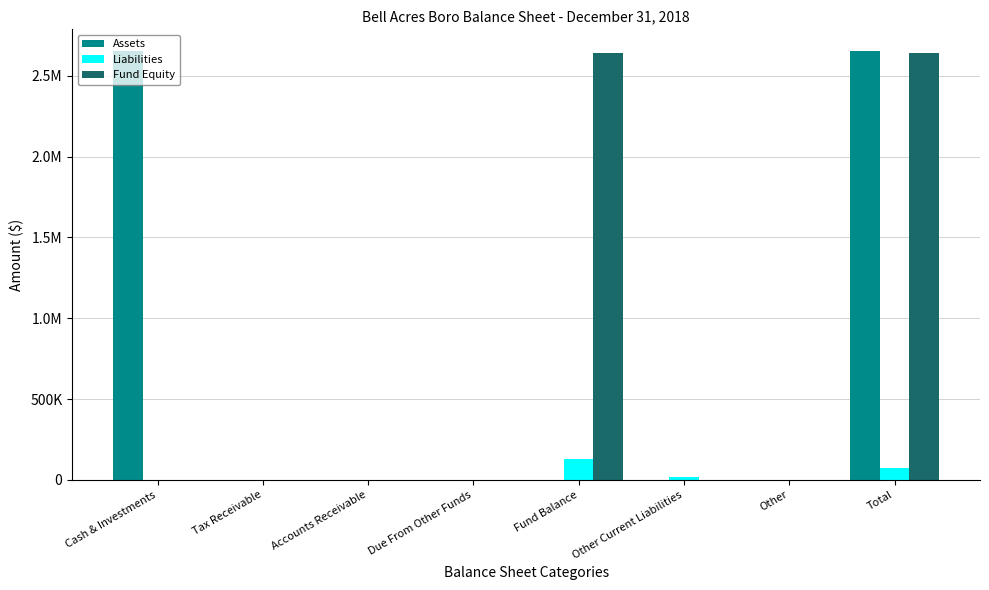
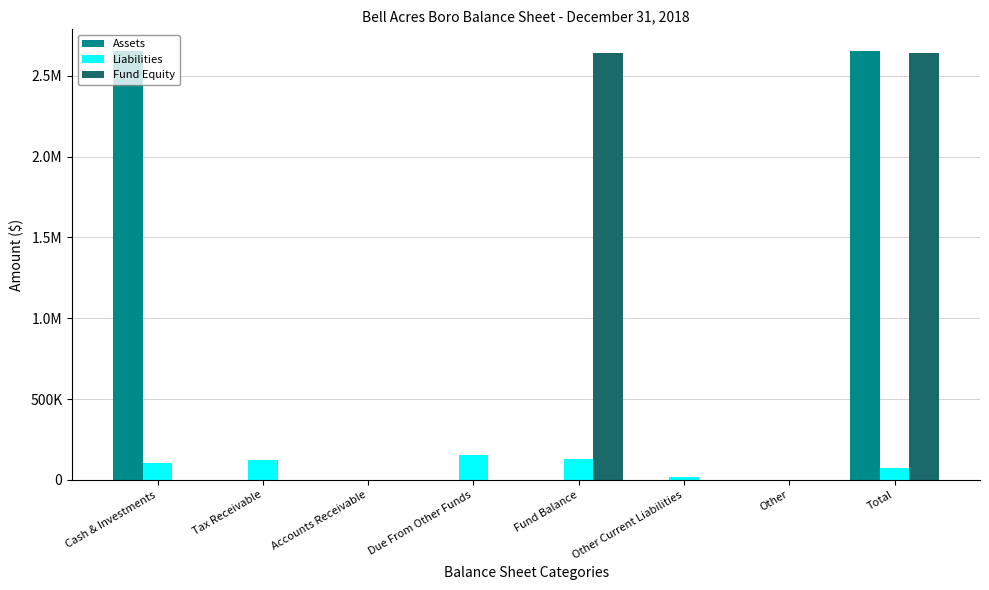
  {
    "Liabilities": {
-     "Cash & Investments": 0,
-     "Tax Receivable": 0,
+     "Cash & Investments": 100000,
+     "Tax Receivable": 120000,
      "Accounts Receivable": 0,
-     "Due From Other Funds": 0,
+     "Due From Other Funds": 150000,
      "Fund Balance": 130000,
      "Other Current Liabilities": 20000,
      "Other": 0,
      "Total": 70000
    }
  }
